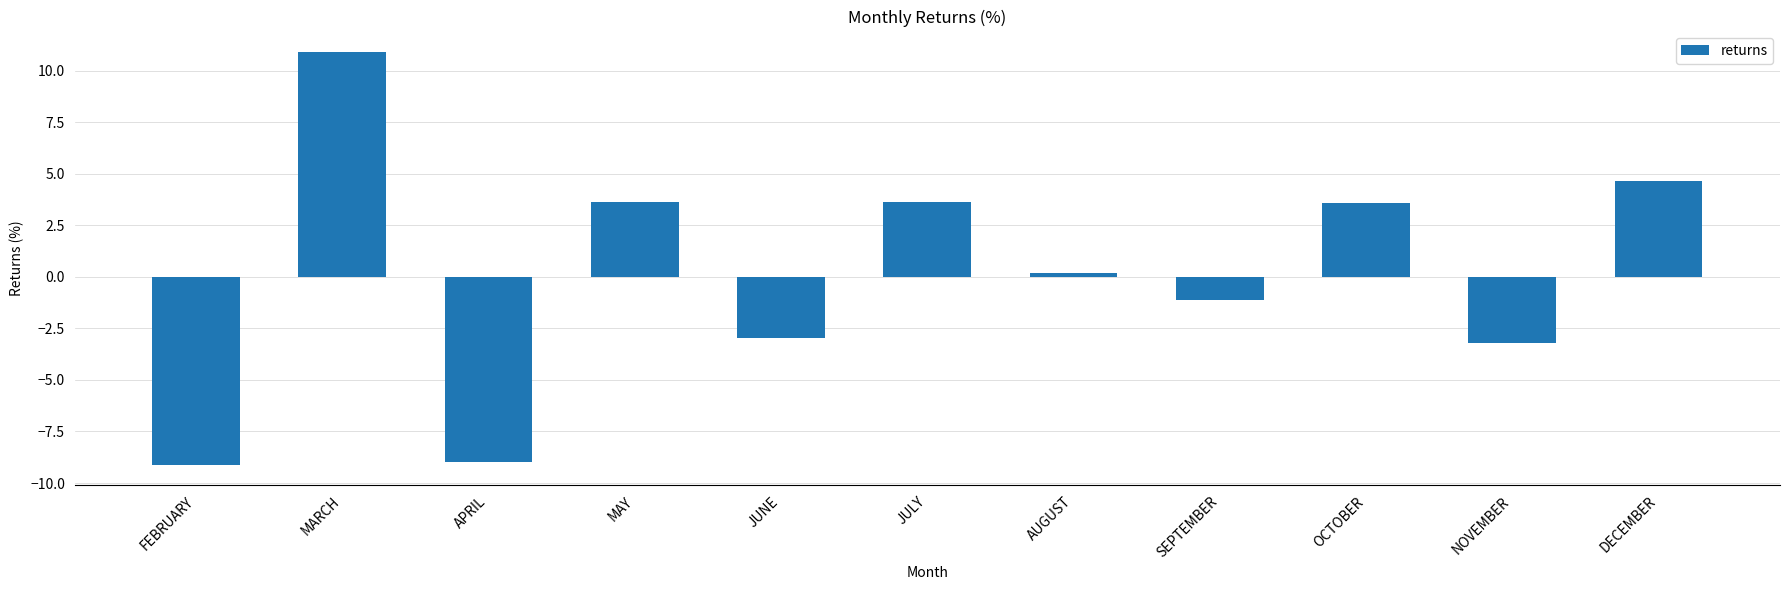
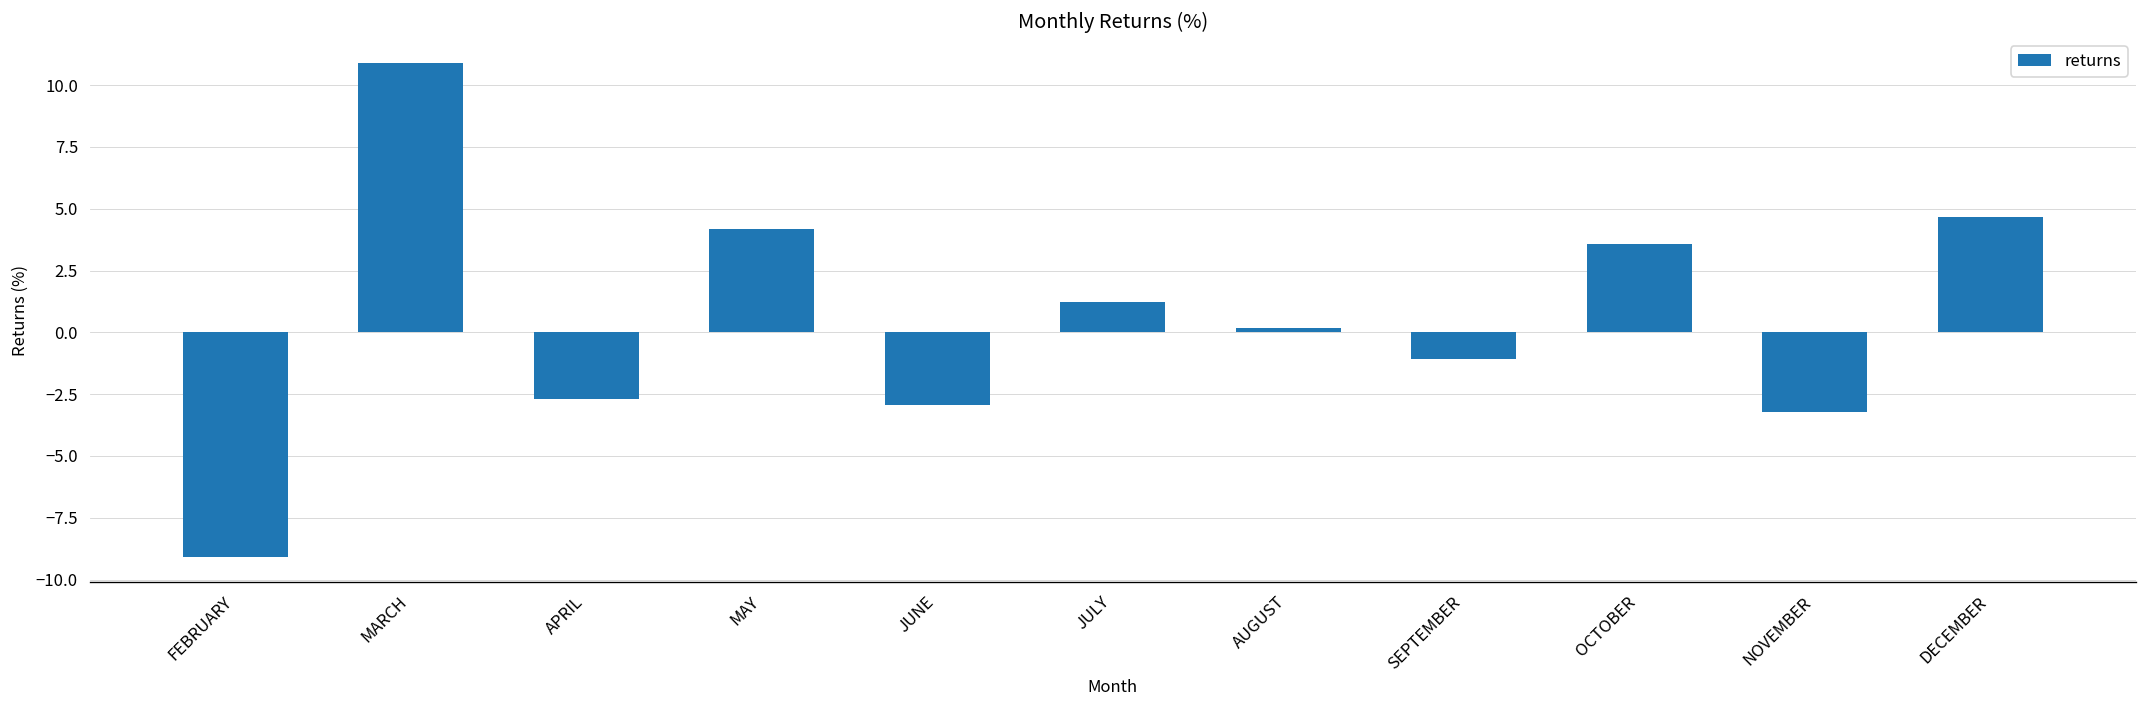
  {
    "FEBRUARY": -9.1,
    "MARCH": 10.9,
-   "APRIL": -9.0,
-   "MAY": 3.6,
+   "APRIL": -2.7,
+   "MAY": 4.2,
    "JUNE": -3.0,
-   "JULY": 3.6,
+   "JULY": 1.2,
    "AUGUST": 0.2,
    "SEPTEMBER": -1.1,
    "OCTOBER": 3.6,
    "NOVEMBER": -3.2,
    "DECEMBER": 4.7
  }
